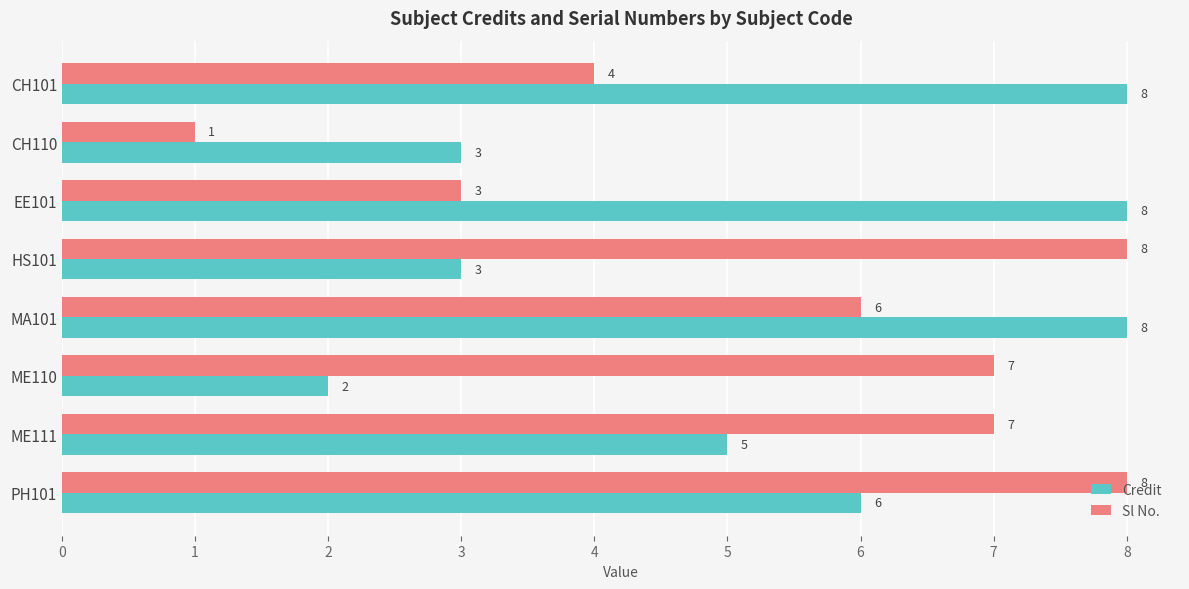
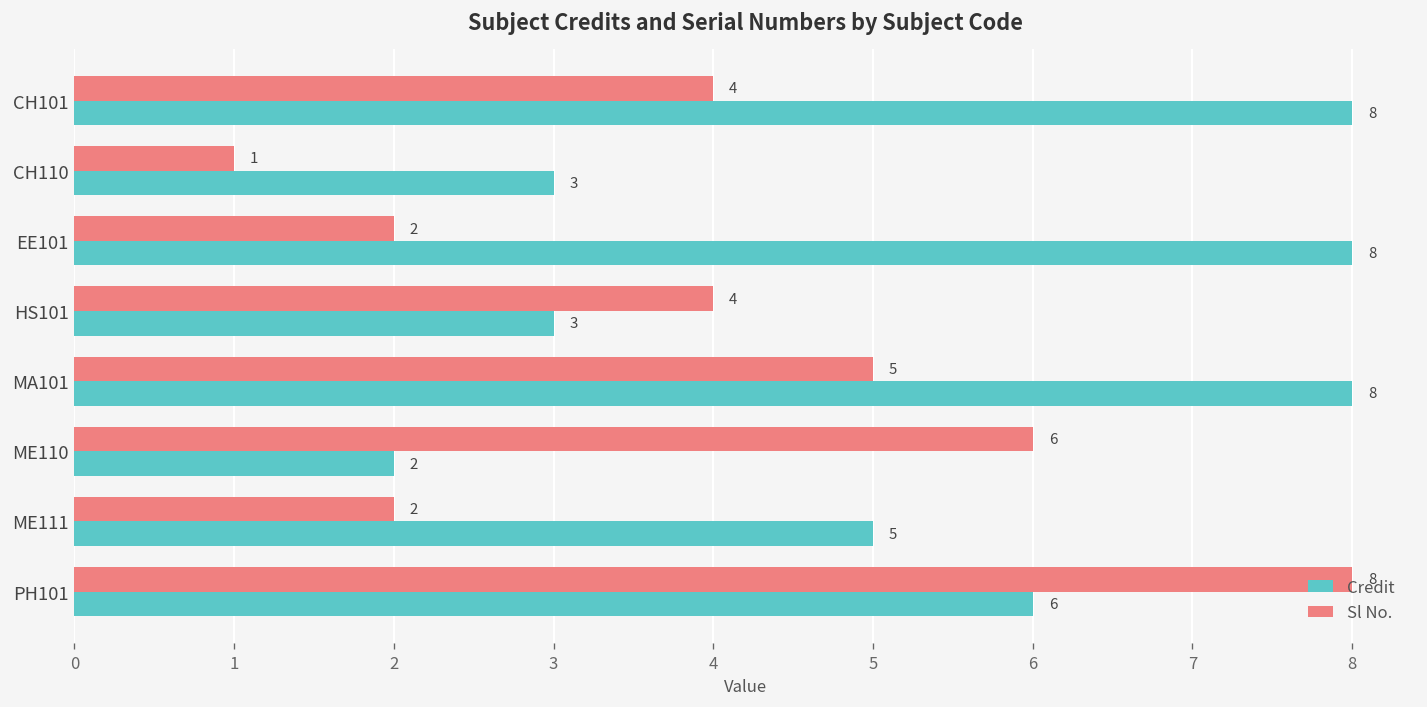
  {
    "Credit": {
      "CH101": 8,
      "CH110": 3,
      "EE101": 8,
      "HS101": 3,
      "MA101": 8,
      "ME110": 2,
      "ME111": 5,
      "PH101": 6
    },
    "Sl No.": {
      "CH101": 4,
      "CH110": 1,
-     "EE101": 3,
-     "HS101": 8,
-     "MA101": 6,
-     "ME110": 7,
-     "ME111": 7,
+     "EE101": 2,
+     "HS101": 4,
+     "MA101": 5,
+     "ME110": 6,
+     "ME111": 2,
      "PH101": 8
    }
  }
